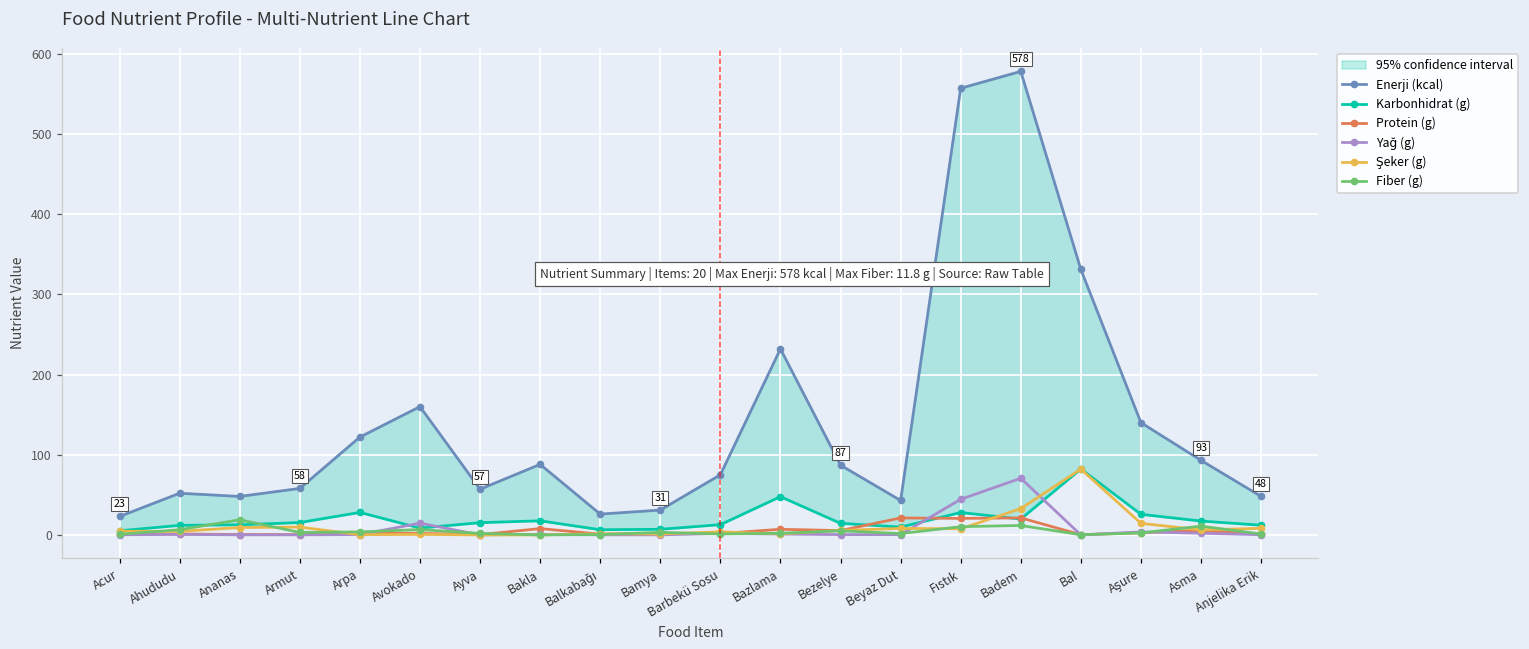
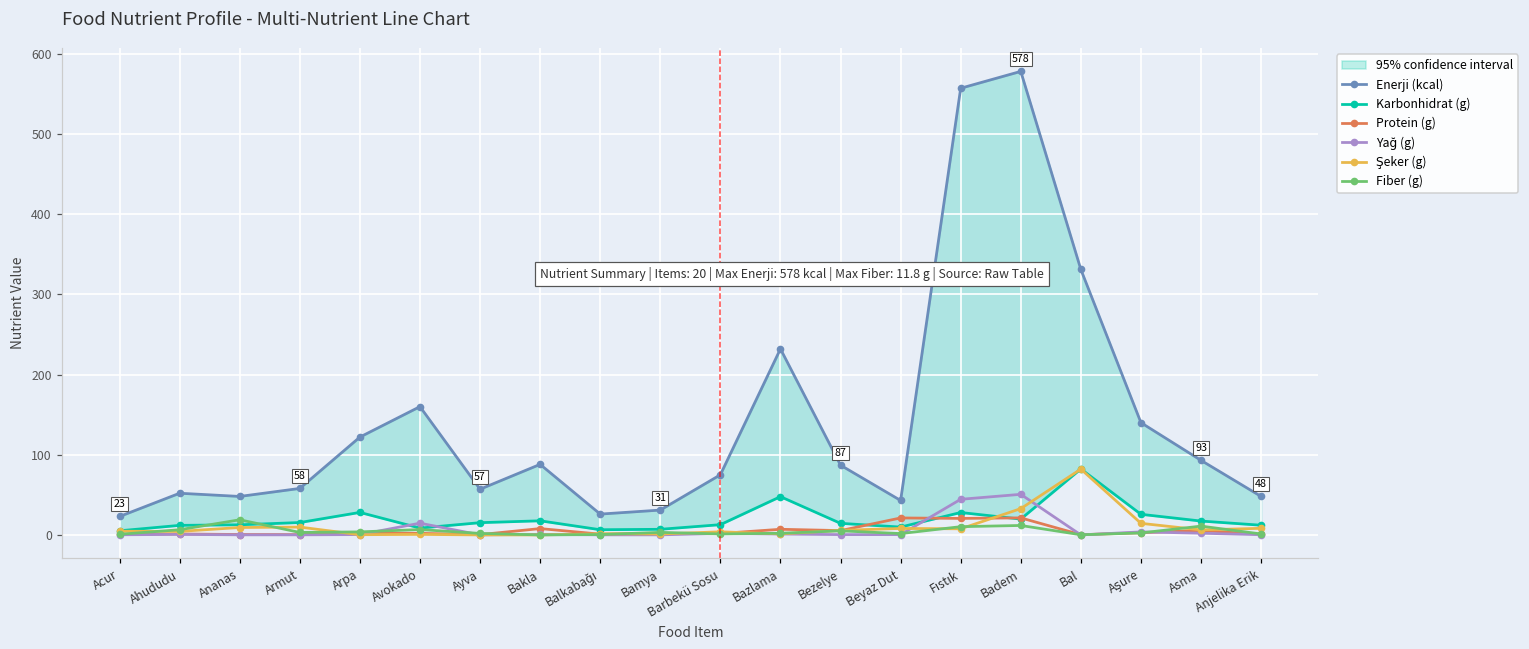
  {
    "Protein (g)": {
      "Bakla": 10,
      "Bazlama": 10,
      "Beyaz Dut": 20,
      "Fıstık": 20
    },
    "Yağ (g)": {
      "Avokado": 10,
      "Bezelye": 0,
      "Fıstık": 40,
-     "Badem": 70,
+     "Badem": 50,
      "Asma": 0
    },
    "Şeker (g)": {
      "Armut": 10,
      "Badem": 30,
      "Aşure": 10,
      "Anjelika Erik": 10
    },
    "Fiber (g)": {
      "Ananas": 20,
      "Badem": 10,
      "Asma": 10
    }
  }
